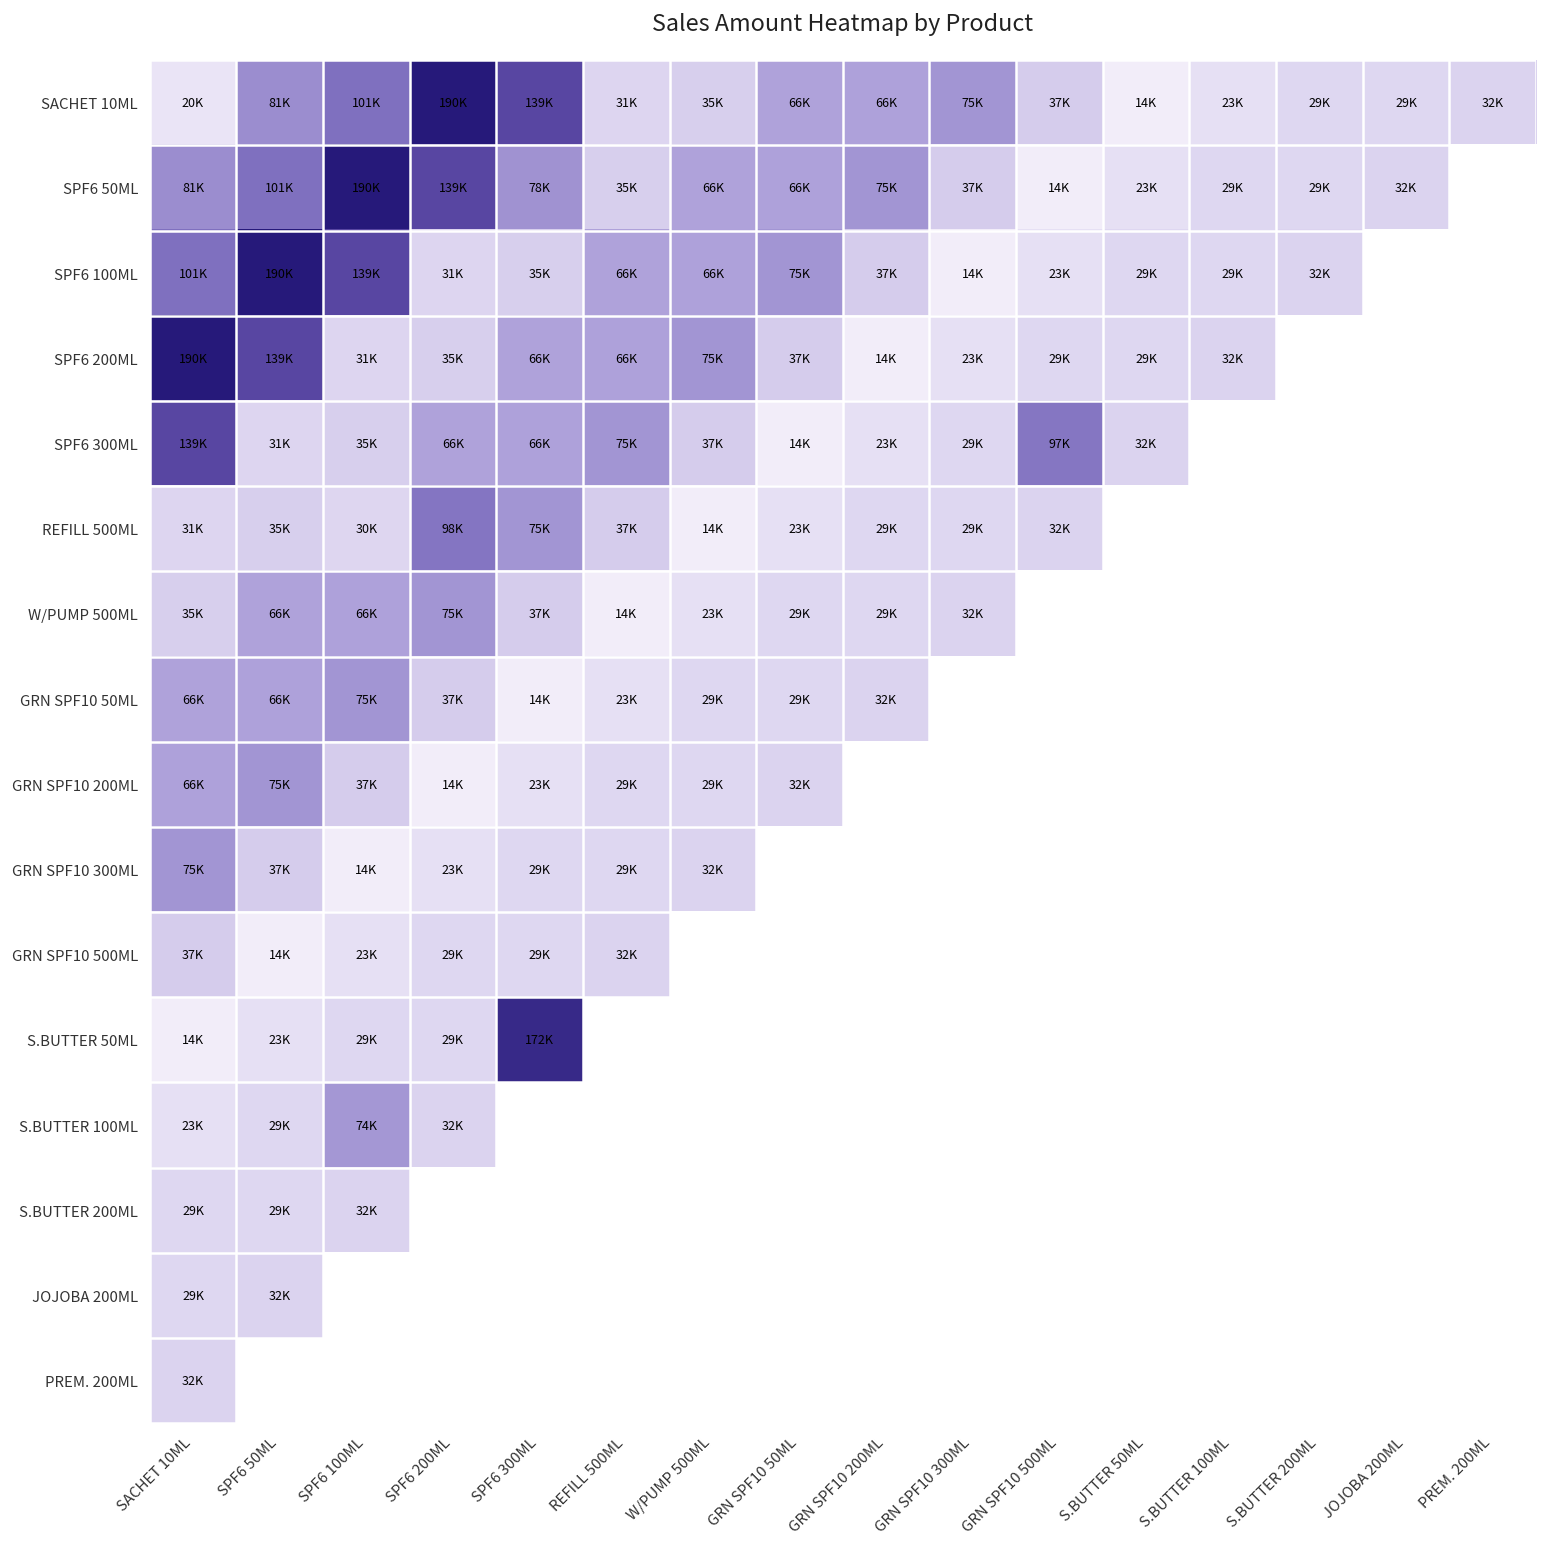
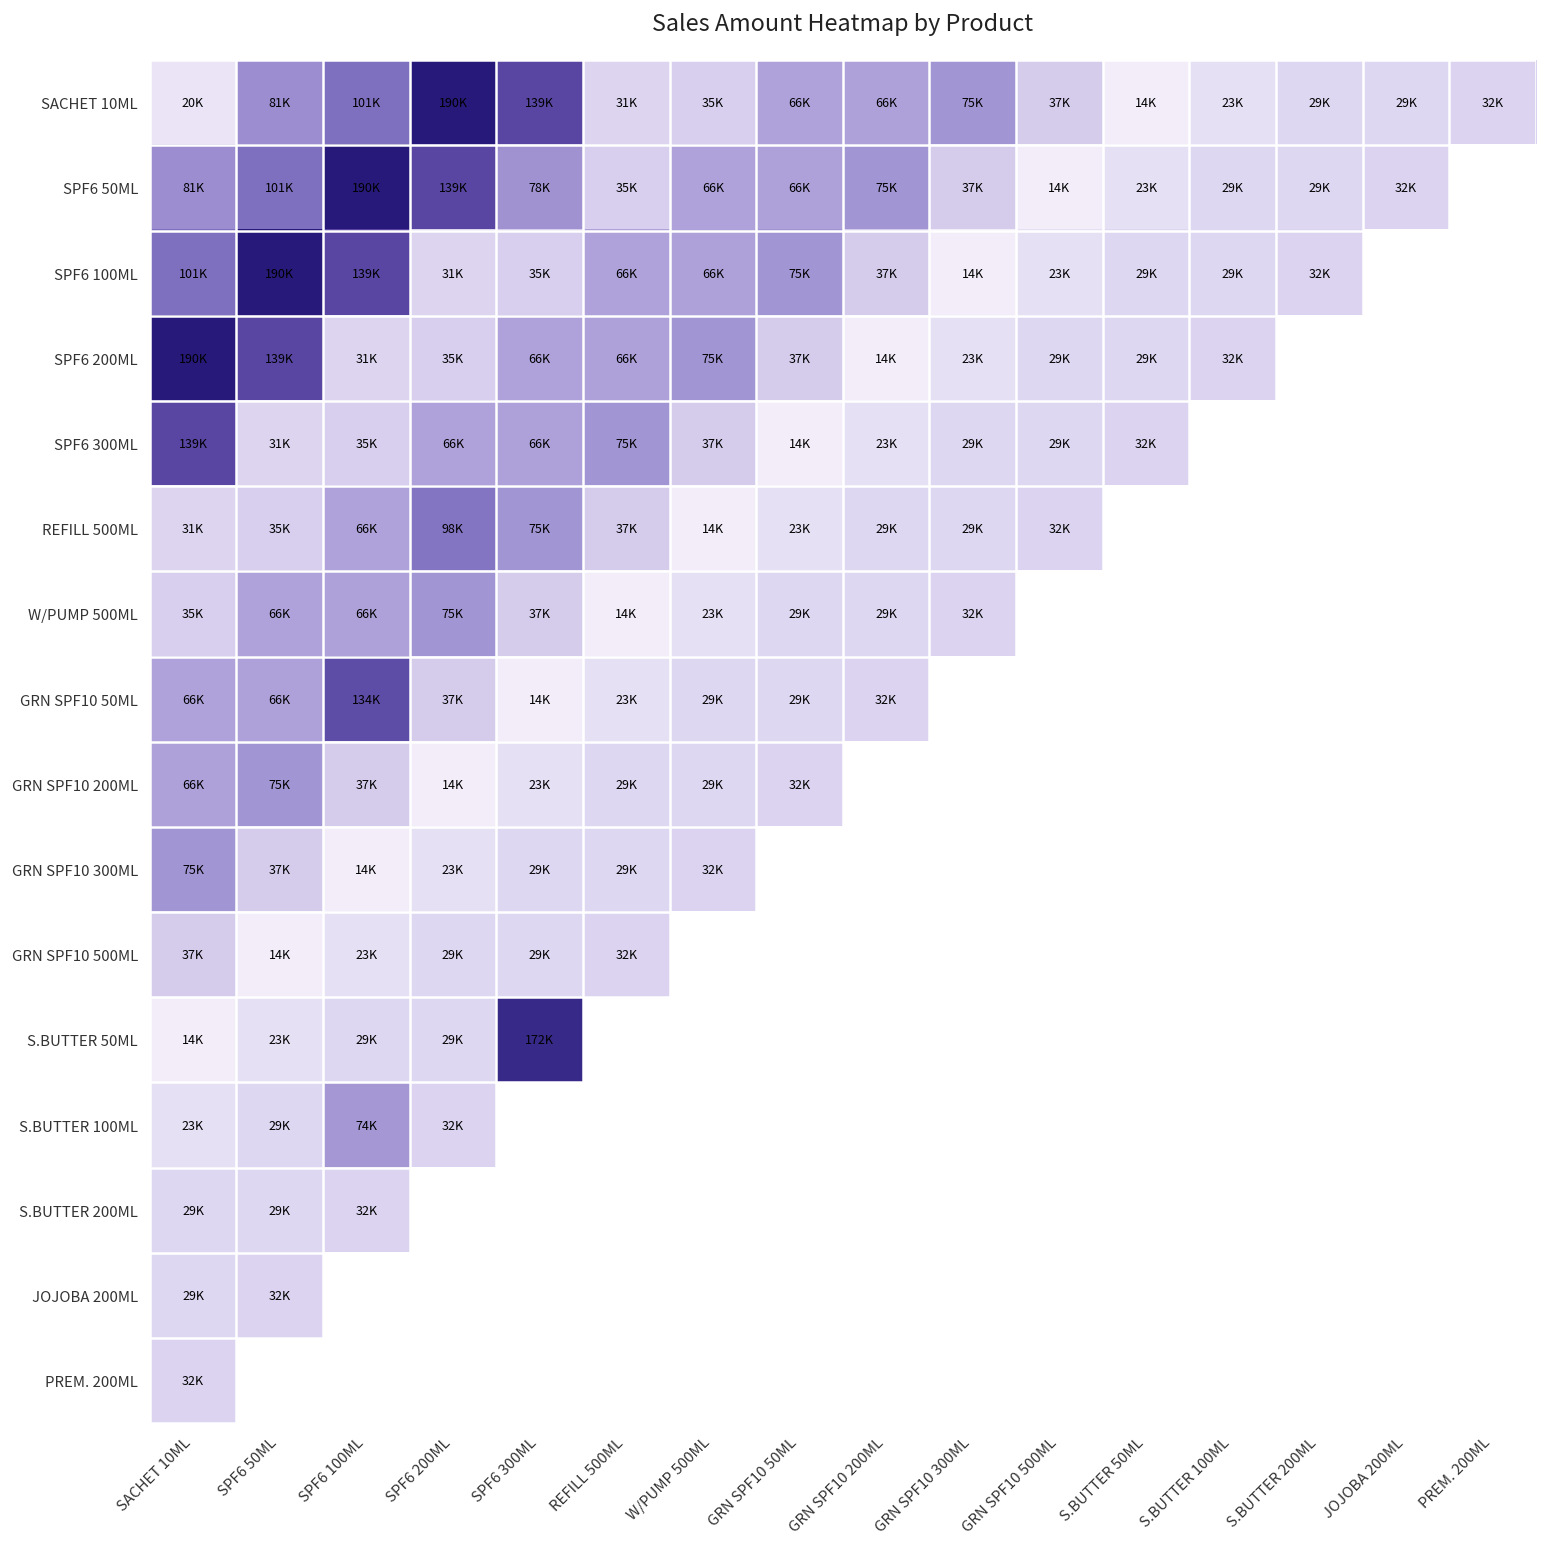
  {
    "SACHET 10ML": {
      "SACHET 10ML": "20K",
      "SPF6 50ML": "81K",
      "SPF6 100ML": "101K",
      "SPF6 200ML": "190K",
      "SPF6 300ML": "139K",
      "REFILL 500ML": "31K",
      "W/PUMP 500ML": "35K",
      "GRN SPF10 50ML": "66K",
      "GRN SPF10 200ML": "66K",
      "GRN SPF10 300ML": "75K",
      "GRN SPF10 500ML": "37K",
      "S.BUTTER 50ML": "14K",
      "S.BUTTER 100ML": "23K",
      "S.BUTTER 200ML": "29K",
      "JOJOBA 200ML": "29K",
      "PREM. 200ML": "32K"
    },
    "SPF6 50ML": {
      "SACHET 10ML": "81K",
      "SPF6 50ML": "101K",
      "SPF6 100ML": "190K",
      "SPF6 200ML": "139K",
      "SPF6 300ML": "78K",
      "REFILL 500ML": "35K",
      "W/PUMP 500ML": "66K",
      "GRN SPF10 50ML": "66K",
      "GRN SPF10 200ML": "75K",
      "GRN SPF10 300ML": "37K",
      "GRN SPF10 500ML": "14K",
      "S.BUTTER 50ML": "23K",
      "S.BUTTER 100ML": "29K",
      "S.BUTTER 200ML": "29K",
      "JOJOBA 200ML": "32K"
    },
    "SPF6 100ML": {
      "SACHET 10ML": "101K",
      "SPF6 50ML": "190K",
      "SPF6 100ML": "139K",
      "SPF6 200ML": "31K",
      "SPF6 300ML": "35K",
      "REFILL 500ML": "66K",
      "W/PUMP 500ML": "66K",
      "GRN SPF10 50ML": "75K",
      "GRN SPF10 200ML": "37K",
      "GRN SPF10 300ML": "14K",
      "GRN SPF10 500ML": "23K",
      "S.BUTTER 50ML": "29K",
      "S.BUTTER 100ML": "29K",
      "S.BUTTER 200ML": "32K"
    },
    "SPF6 200ML": {
      "SACHET 10ML": "190K",
      "SPF6 50ML": "139K",
      "SPF6 100ML": "31K",
      "SPF6 200ML": "35K",
      "SPF6 300ML": "66K",
      "REFILL 500ML": "66K",
      "W/PUMP 500ML": "75K",
      "GRN SPF10 50ML": "37K",
      "GRN SPF10 200ML": "14K",
      "GRN SPF10 300ML": "23K",
      "GRN SPF10 500ML": "29K",
      "S.BUTTER 50ML": "29K",
      "S.BUTTER 100ML": "32K"
    },
    "SPF6 300ML": {
      "SACHET 10ML": "139K",
      "SPF6 50ML": "31K",
      "SPF6 100ML": "35K",
      "SPF6 200ML": "66K",
      "SPF6 300ML": "66K",
      "REFILL 500ML": "75K",
      "W/PUMP 500ML": "37K",
      "GRN SPF10 50ML": "14K",
      "GRN SPF10 200ML": "23K",
      "GRN SPF10 300ML": "29K",
-     "GRN SPF10 500ML": "97K",
+     "GRN SPF10 500ML": "29K",
      "S.BUTTER 50ML": "32K"
    },
    "REFILL 500ML": {
      "SACHET 10ML": "31K",
      "SPF6 50ML": "35K",
-     "SPF6 100ML": "30K",
+     "SPF6 100ML": "66K",
      "SPF6 200ML": "98K",
      "SPF6 300ML": "75K",
      "REFILL 500ML": "37K",
      "W/PUMP 500ML": "14K",
      "GRN SPF10 50ML": "23K",
      "GRN SPF10 200ML": "29K",
      "GRN SPF10 300ML": "29K",
      "GRN SPF10 500ML": "32K"
    },
    "W/PUMP 500ML": {
      "SACHET 10ML": "35K",
      "SPF6 50ML": "66K",
      "SPF6 100ML": "66K",
      "SPF6 200ML": "75K",
      "SPF6 300ML": "37K",
      "REFILL 500ML": "14K",
      "W/PUMP 500ML": "23K",
      "GRN SPF10 50ML": "29K",
      "GRN SPF10 200ML": "29K",
      "GRN SPF10 300ML": "32K"
    },
    "GRN SPF10 50ML": {
      "SACHET 10ML": "66K",
      "SPF6 50ML": "66K",
-     "SPF6 100ML": "75K",
+     "SPF6 100ML": "134K",
      "SPF6 200ML": "37K",
      "SPF6 300ML": "14K",
      "REFILL 500ML": "23K",
      "W/PUMP 500ML": "29K",
      "GRN SPF10 50ML": "29K",
      "GRN SPF10 200ML": "32K"
    },
    "GRN SPF10 200ML": {
      "SACHET 10ML": "66K",
      "SPF6 50ML": "75K",
      "SPF6 100ML": "37K",
      "SPF6 200ML": "14K",
      "SPF6 300ML": "23K",
      "REFILL 500ML": "29K",
      "W/PUMP 500ML": "29K",
      "GRN SPF10 50ML": "32K"
    },
    "GRN SPF10 300ML": {
      "SACHET 10ML": "75K",
      "SPF6 50ML": "37K",
      "SPF6 100ML": "14K",
      "SPF6 200ML": "23K",
      "SPF6 300ML": "29K",
      "REFILL 500ML": "29K",
      "W/PUMP 500ML": "32K"
    },
    "GRN SPF10 500ML": {
      "SACHET 10ML": "37K",
      "SPF6 50ML": "14K",
      "SPF6 100ML": "23K",
      "SPF6 200ML": "29K",
      "SPF6 300ML": "29K",
      "REFILL 500ML": "32K"
    },
    "S.BUTTER 50ML": {
      "SACHET 10ML": "14K",
      "SPF6 50ML": "23K",
      "SPF6 100ML": "29K",
      "SPF6 200ML": "29K",
      "SPF6 300ML": "172K"
    },
    "S.BUTTER 100ML": {
      "SACHET 10ML": "23K",
      "SPF6 50ML": "29K",
      "SPF6 100ML": "74K",
      "SPF6 200ML": "32K"
    },
    "S.BUTTER 200ML": {
      "SACHET 10ML": "29K",
      "SPF6 50ML": "29K",
      "SPF6 100ML": "32K"
    },
    "JOJOBA 200ML": {
      "SACHET 10ML": "29K",
      "SPF6 50ML": "32K"
    },
    "PREM. 200ML": {
      "SACHET 10ML": "32K"
    }
  }
